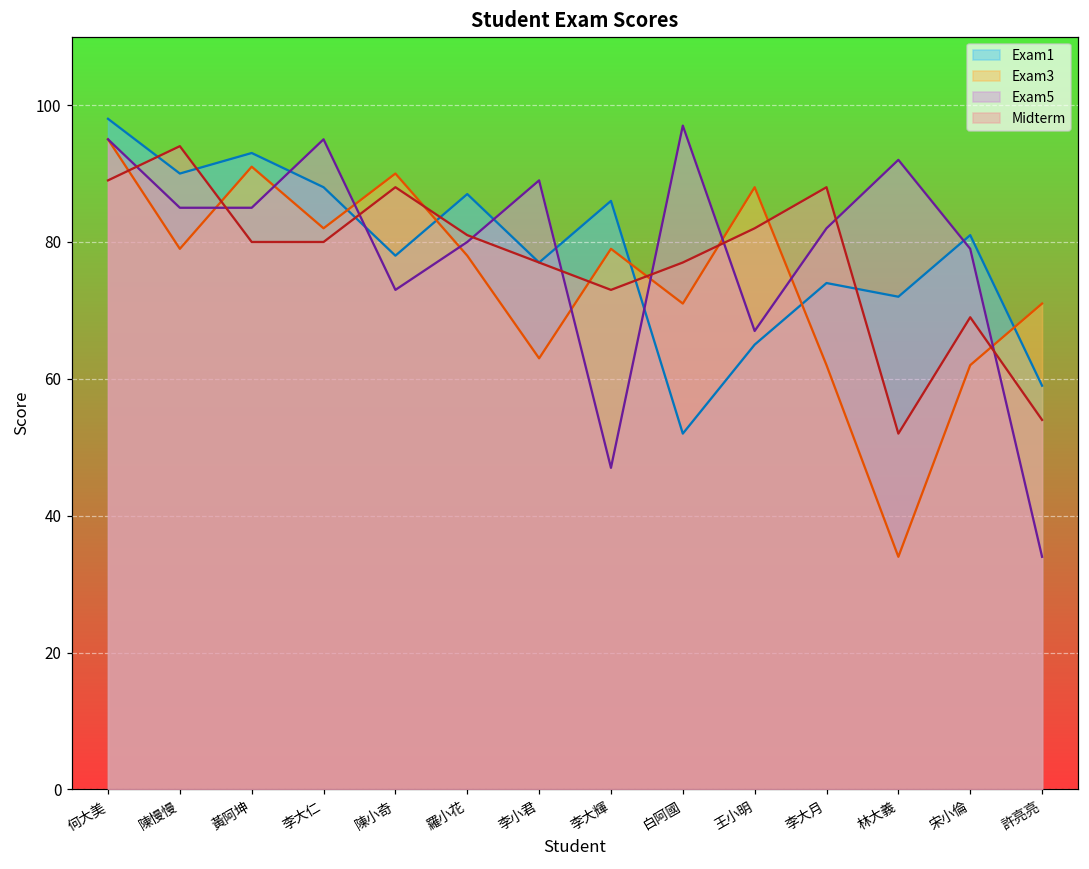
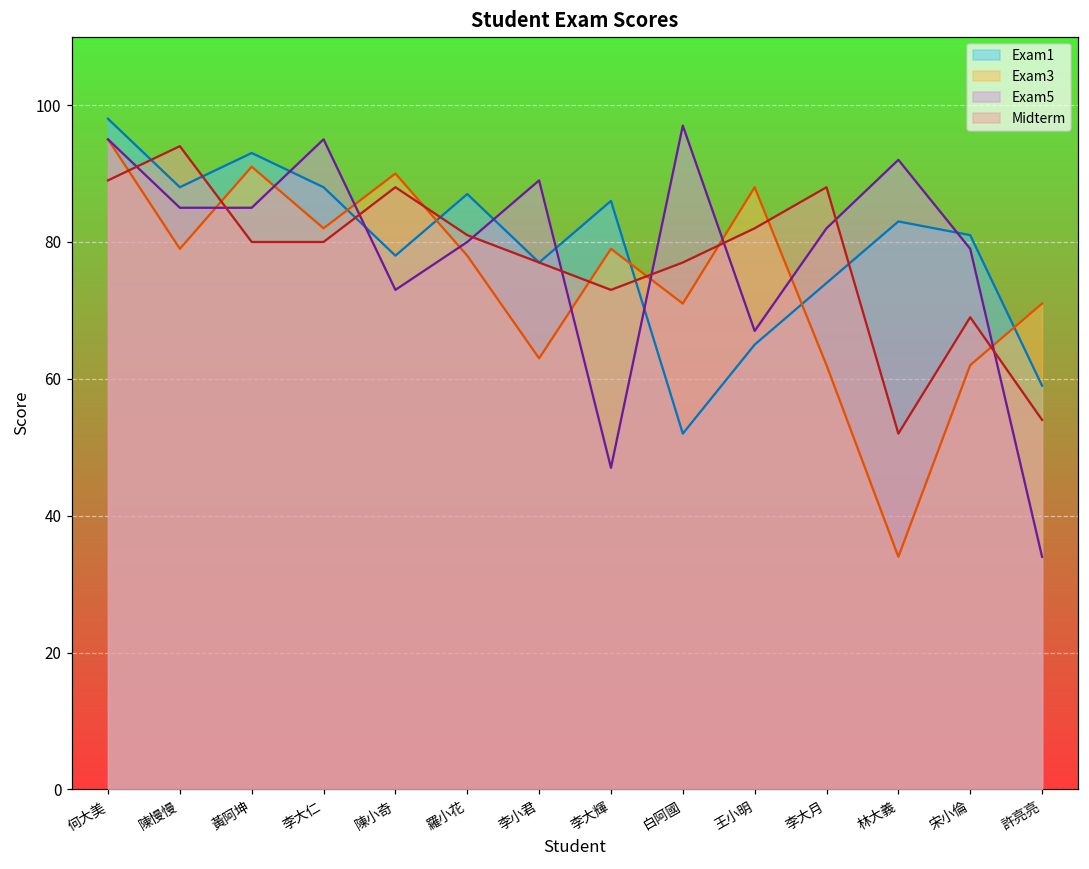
  {
    "Exam1": {
      "何大美": 98,
-     "陳慢慢": 90,
+     "陳慢慢": 88,
      "黃阿坤": 93,
      "李大仁": 88,
      "陳小奇": 78,
      "羅小花": 87,
      "李大輝": 86,
      "白阿國": 52,
      "王小明": 65,
      "李大月": 74,
-     "林大義": 72,
+     "林大義": 83,
      "宋小倫": 81,
      "許亮亮": 59
    }
  }
